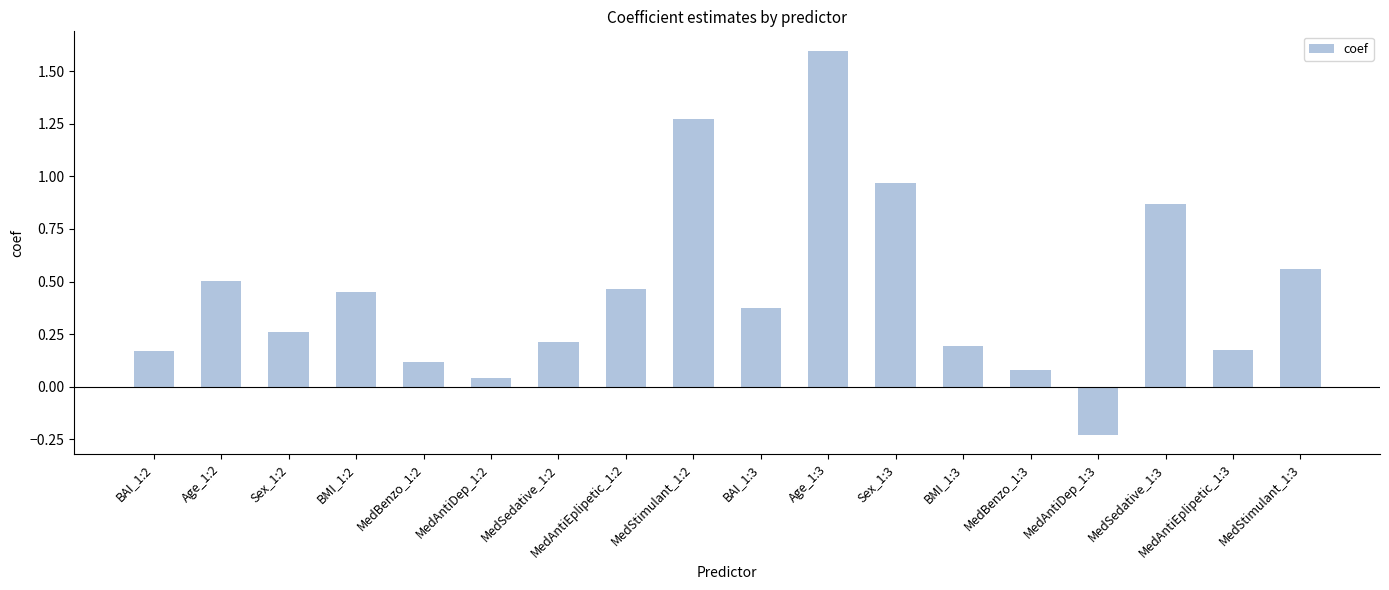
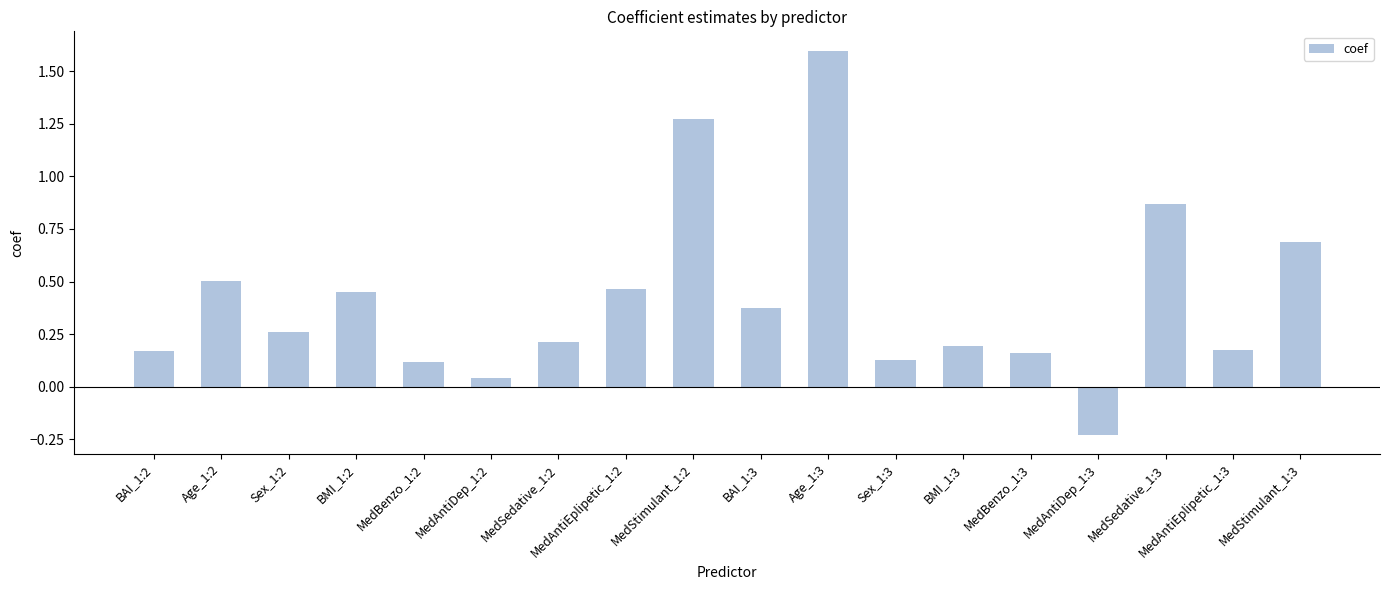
  {
    "BAI_1:2": 0.17,
    "Age_1:2": 0.50,
    "Sex_1:2": 0.26,
    "BMI_1:2": 0.45,
    "MedBenzo_1:2": 0.12,
    "MedAntiDep_1:2": 0.04,
    "MedSedative_1:2": 0.21,
    "MedAntiEplipetic_1:2": 0.46,
    "MedStimulant_1:2": 1.27,
    "BAI_1:3": 0.37,
    "Age_1:3": 1.60,
-   "Sex_1:3": 0.97,
+   "Sex_1:3": 0.13,
    "BMI_1:3": 0.20,
-   "MedBenzo_1:3": 0.08,
+   "MedBenzo_1:3": 0.16,
    "MedAntiDep_1:3": -0.23,
    "MedSedative_1:3": 0.87,
    "MedAntiEplipetic_1:3": 0.17,
-   "MedStimulant_1:3": 0.56
+   "MedStimulant_1:3": 0.69
  }
